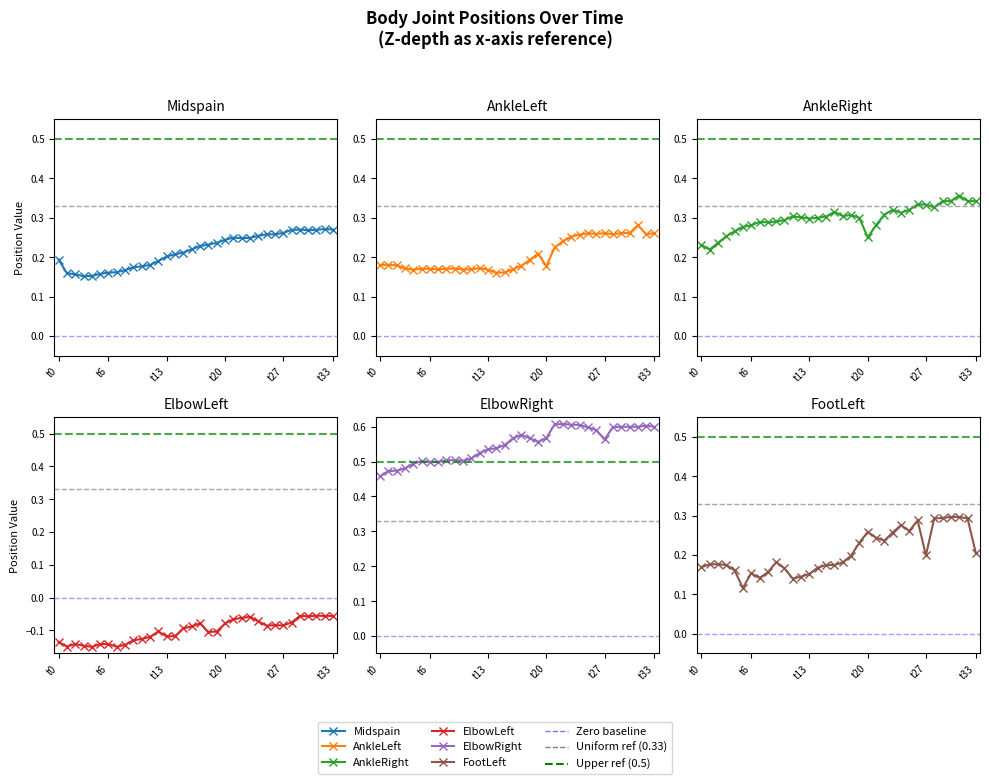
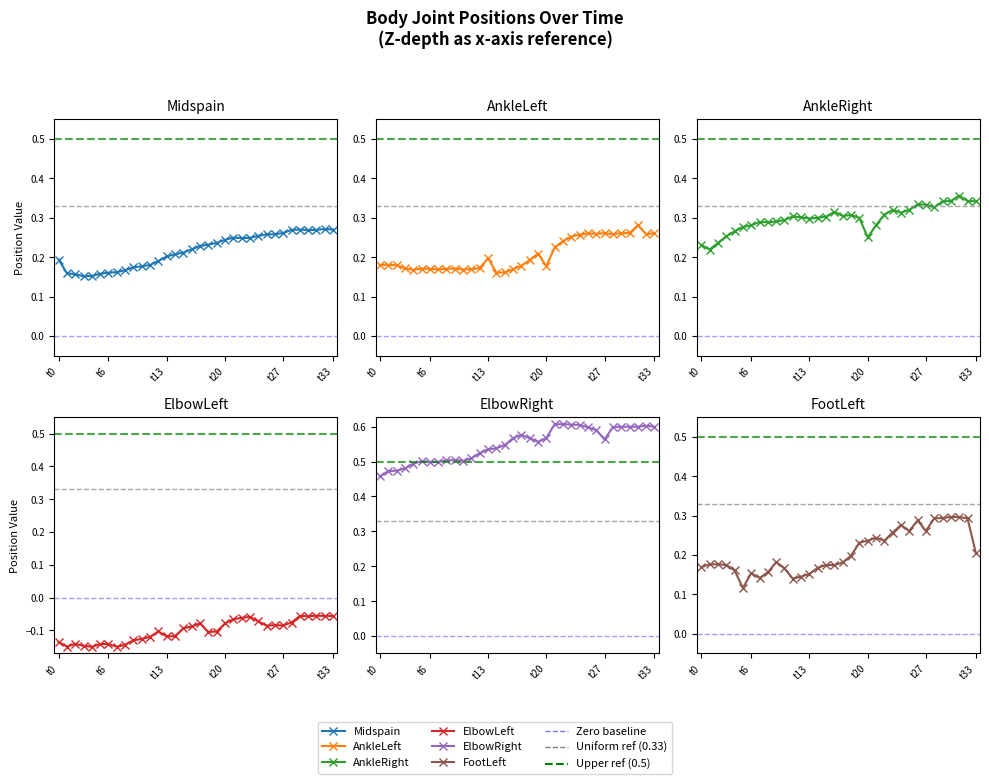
  {
    "Midspain": {
      "t0": 0.19,
      "t6": 0.16,
      "t13": 0.20,
      "t20": 0.24,
      "t27": 0.26,
      "t33": 0.27
    },
    "AnkleLeft": {
      "t0": 0.18,
      "t6": 0.17,
-     "t13": 0.17,
+     "t13": 0.20,
      "t20": 0.18,
      "t27": 0.26,
      "t33": 0.26
    },
    "AnkleRight": {
      "t0": 0.23,
      "t6": 0.28,
      "t13": 0.30,
      "t20": 0.25,
      "t27": 0.33,
      "t33": 0.34
    },
    "ElbowLeft": {
      "t0": -0.14,
      "t6": -0.14,
      "t13": -0.12,
      "t20": -0.08,
      "t27": -0.08,
      "t33": -0.06
    },
    "ElbowRight": {
      "t0": 0.46,
      "t6": 0.50,
      "t13": 0.54,
      "t20": 0.57,
      "t27": 0.56,
      "t33": 0.60
    },
    "FootLeft": {
      "t0": 0.17,
      "t6": 0.15,
      "t13": 0.15,
-     "t20": 0.26,
-     "t27": 0.20,
+     "t20": 0.24,
+     "t27": 0.26,
      "t33": 0.20
    }
  }
